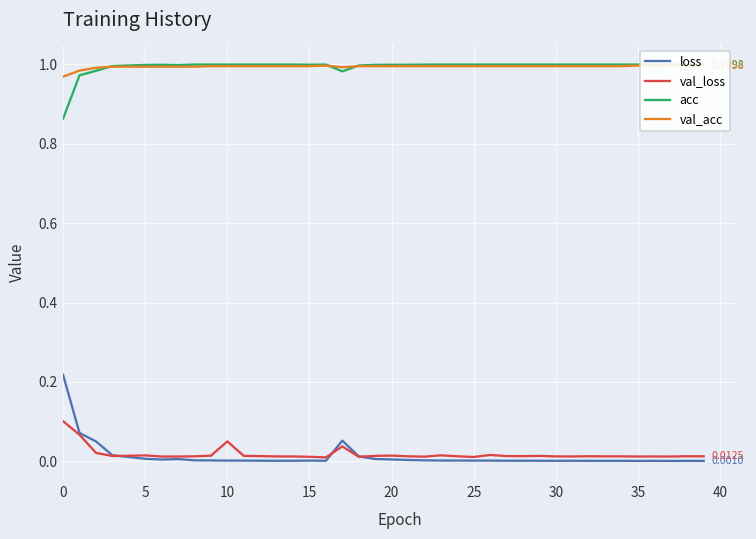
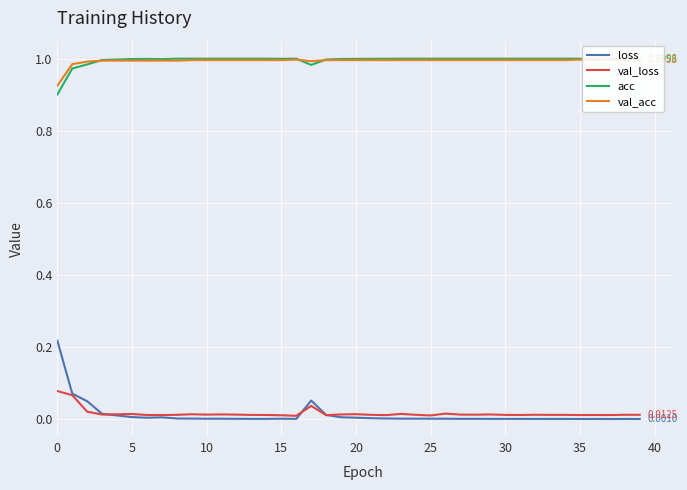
  {
    "loss": {
      "0": 0.22,
      "5": 0.01,
      "10": 0.00,
      "15": 0.00,
      "20": 0.00,
      "25": 0.00,
      "30": 0.00,
      "35": 0.00
    },
    "val_loss": {
-     "0": 0.10,
+     "0": 0.08,
      "5": 0.01,
-     "10": 0.05,
+     "10": 0.01,
      "15": 0.01,
      "20": 0.01,
      "25": 0.01,
      "30": 0.01,
      "35": 0.01
    },
    "acc": {
-     "0": 0.86
+     "0": 0.90
    },
    "val_acc": {
-     "0": 0.97
+     "0": 0.93
    }
  }
